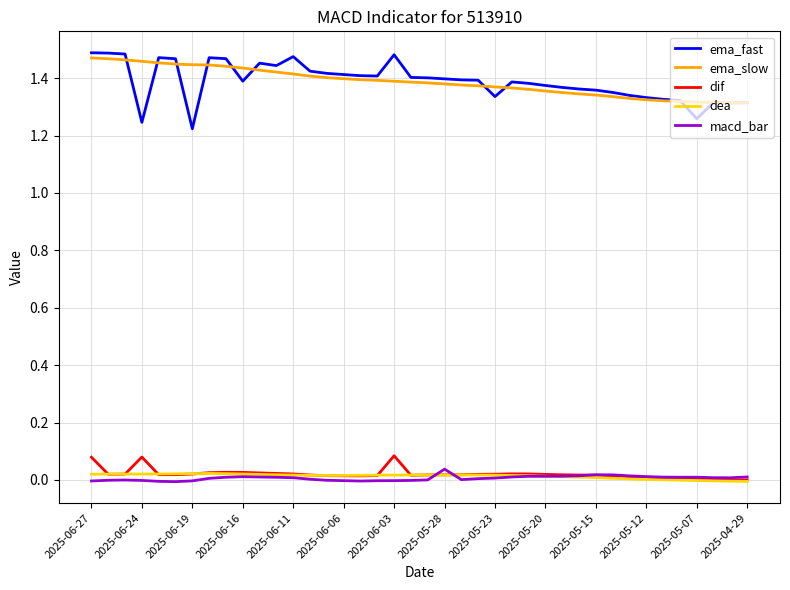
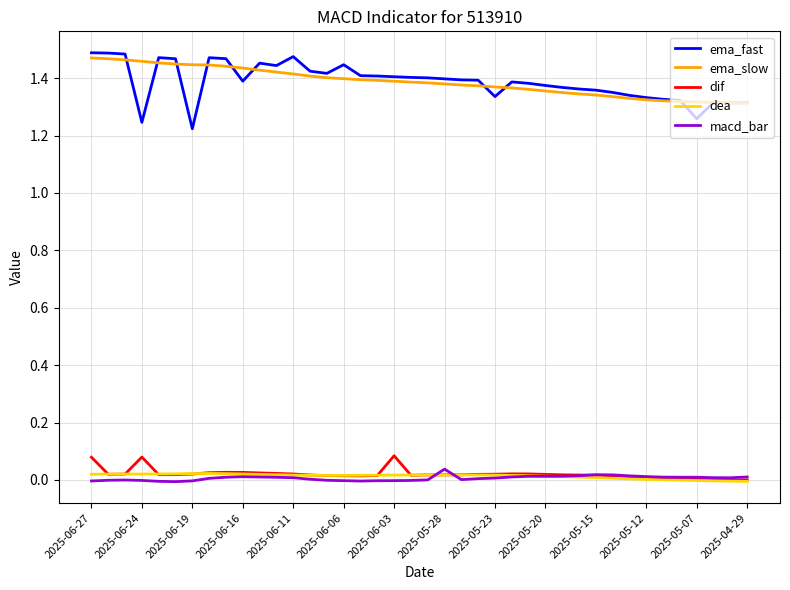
  {
    "ema_fast": {
      "2025-06-27": 1.49,
      "2025-06-24": 1.25,
      "2025-06-19": 1.22,
      "2025-06-16": 1.39,
      "2025-06-11": 1.47,
-     "2025-06-06": 1.41,
-     "2025-06-03": 1.48,
+     "2025-06-06": 1.45,
+     "2025-06-03": 1.40,
      "2025-05-28": 1.40,
      "2025-05-23": 1.34,
      "2025-05-20": 1.37,
      "2025-05-15": 1.36
    },
    "dif": {
      "2025-06-27": 0.08,
      "2025-06-24": 0.08,
      "2025-06-03": 0.08
    },
    "macd_bar": {
      "2025-06-27": 0.00,
      "2025-06-24": 0.00,
      "2025-06-19": 0.00,
      "2025-06-16": 0.01,
      "2025-06-11": 0.01,
      "2025-06-06": 0.00,
      "2025-06-03": 0.00,
      "2025-05-28": 0.04,
      "2025-05-23": 0.01,
      "2025-04-29": 0.01
    }
  }
